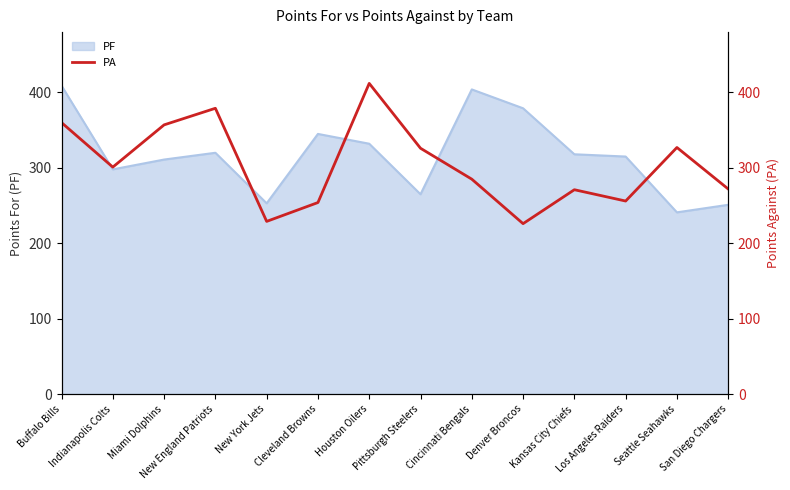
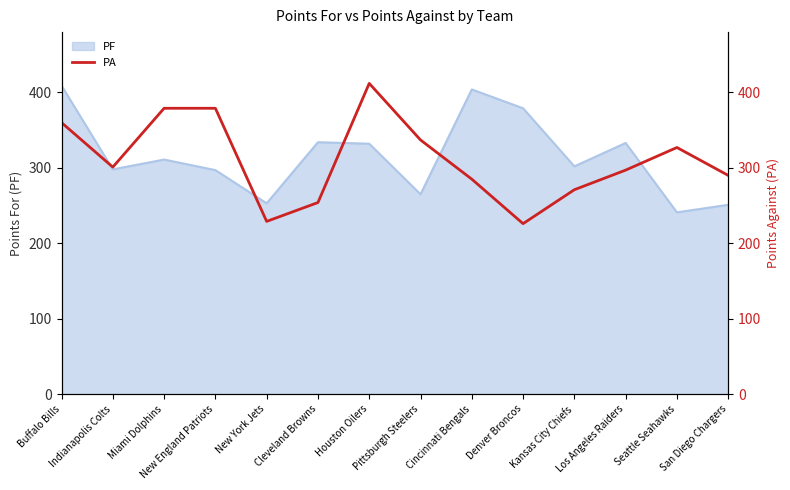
  {
    "PF": {
      "Buffalo Bills": 410,
      "Indianapolis Colts": 300,
      "Miami Dolphins": 310,
-     "New England Patriots": 320,
+     "New England Patriots": 300,
      "New York Jets": 250,
-     "Cleveland Browns": 350,
+     "Cleveland Browns": 330,
      "Houston Oilers": 330,
      "Pittsburgh Steelers": 270,
      "Cincinnati Bengals": 400,
      "Denver Broncos": 380,
-     "Kansas City Chiefs": 320,
-     "Los Angeles Raiders": 320,
+     "Kansas City Chiefs": 300,
+     "Los Angeles Raiders": 330,
      "Seattle Seahawks": 240,
      "San Diego Chargers": 250
    },
    "PA": {
      "Buffalo Bills": 360,
      "Indianapolis Colts": 300,
-     "Miami Dolphins": 360,
+     "Miami Dolphins": 380,
      "New England Patriots": 380,
      "New York Jets": 230,
      "Cleveland Browns": 250,
      "Houston Oilers": 410,
-     "Pittsburgh Steelers": 330,
+     "Pittsburgh Steelers": 340,
      "Cincinnati Bengals": 290,
      "Denver Broncos": 230,
      "Kansas City Chiefs": 270,
-     "Los Angeles Raiders": 260,
+     "Los Angeles Raiders": 300,
      "Seattle Seahawks": 330,
-     "San Diego Chargers": 270
+     "San Diego Chargers": 290
    }
  }
